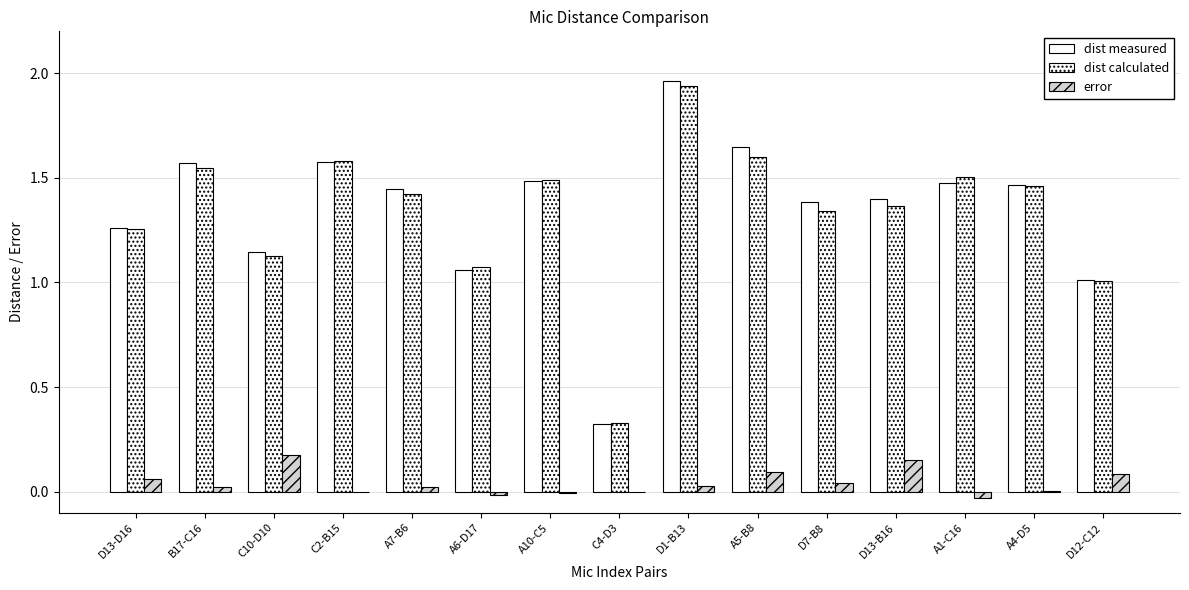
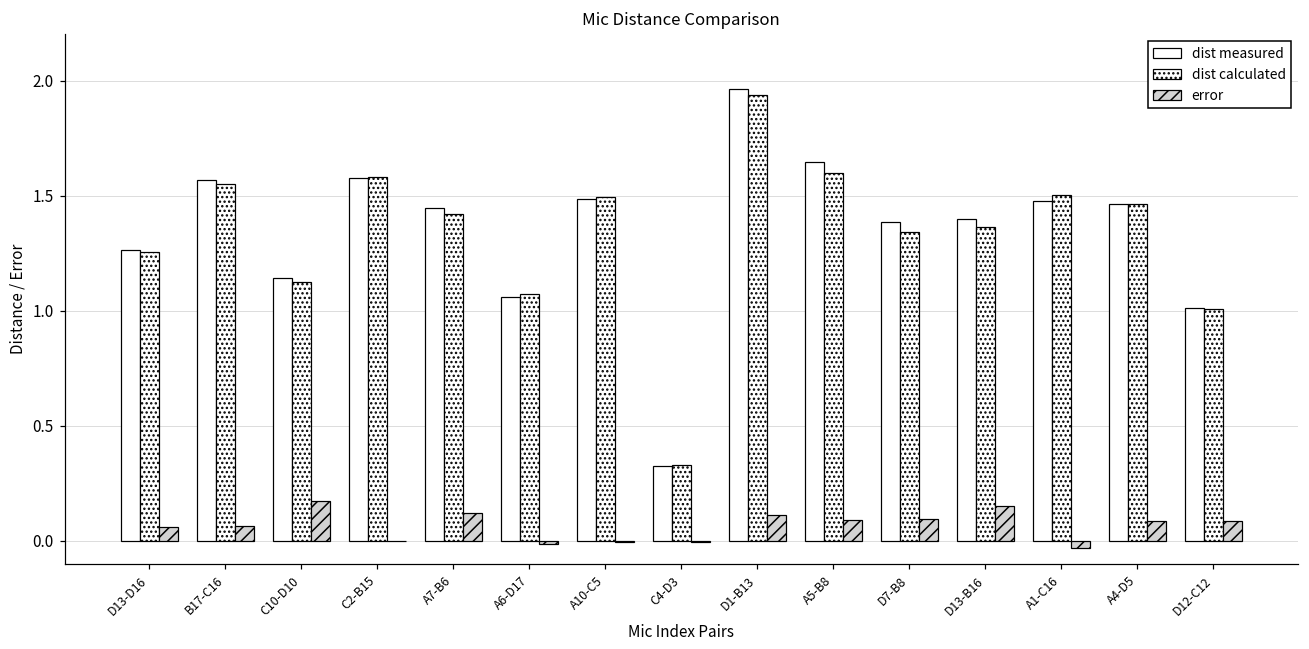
  {
    "error": {
      "D13-D16": 0.06,
-     "B17-C16": 0.02,
+     "B17-C16": 0.07,
      "C10-D10": 0.18,
-     "A7-B6": 0.02,
+     "A7-B6": 0.12,
      "A6-D17": -0.01,
-     "D1-B13": 0.03,
+     "D1-B13": 0.11,
      "A5-B8": 0.09,
-     "D7-B8": 0.04,
+     "D7-B8": 0.10,
      "D13-B16": 0.15,
      "A1-C16": -0.03,
-     "A4-D5": 0.00,
+     "A4-D5": 0.09,
      "D12-C12": 0.09
    }
  }
